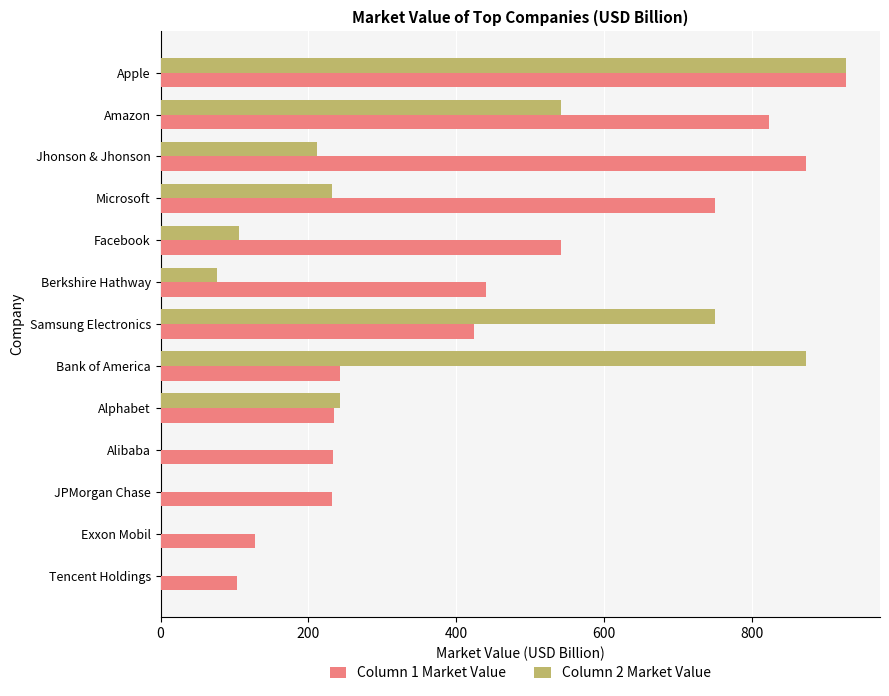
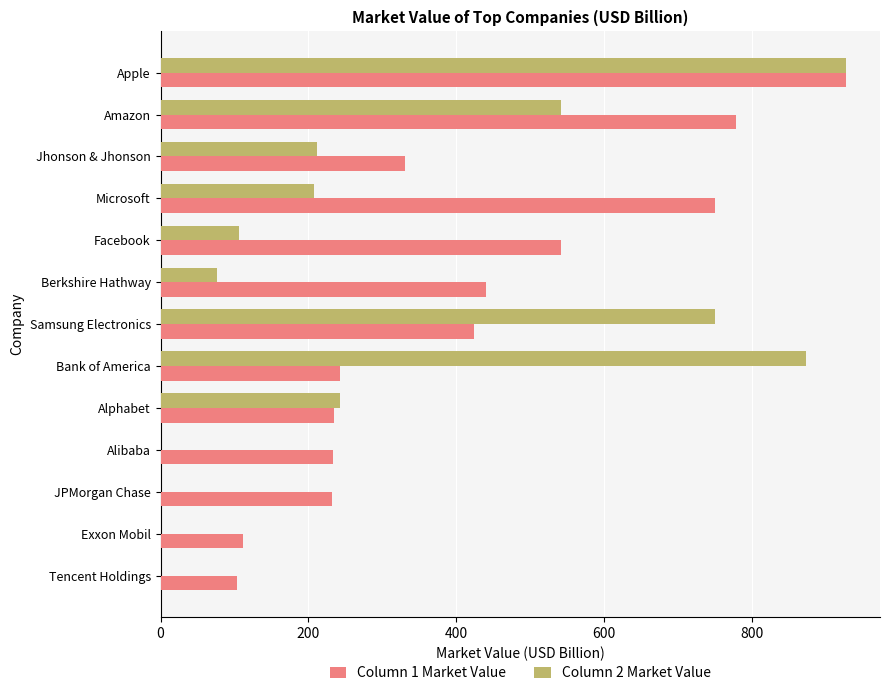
  {
    "Column 1 Market Value": {
      "Apple": 930,
-     "Amazon": 820,
-     "Jhonson & Jhonson": 870,
+     "Amazon": 780,
+     "Jhonson & Jhonson": 330,
      "Microsoft": 750,
      "Facebook": 540,
      "Berkshire Hathway": 440,
      "Samsung Electronics": 420,
      "Bank of America": 240,
      "Alphabet": 230,
      "Alibaba": 230,
      "JPMorgan Chase": 230,
-     "Exxon Mobil": 130,
+     "Exxon Mobil": 110,
      "Tencent Holdings": 100
    },
    "Column 2 Market Value": {
      "Apple": 930,
      "Amazon": 540,
      "Jhonson & Jhonson": 210,
-     "Microsoft": 230,
+     "Microsoft": 210,
      "Facebook": 110,
      "Berkshire Hathway": 80,
      "Samsung Electronics": 750,
      "Bank of America": 870,
      "Alphabet": 240,
      "Alibaba": 0,
      "JPMorgan Chase": 0,
      "Exxon Mobil": 0,
      "Tencent Holdings": 0
    }
  }
